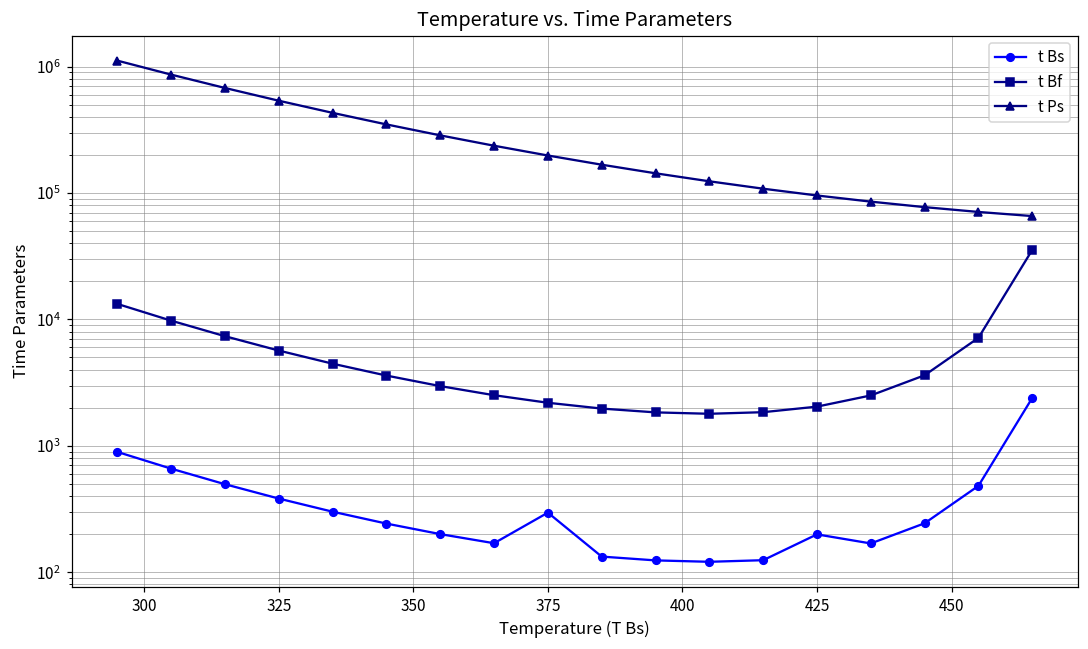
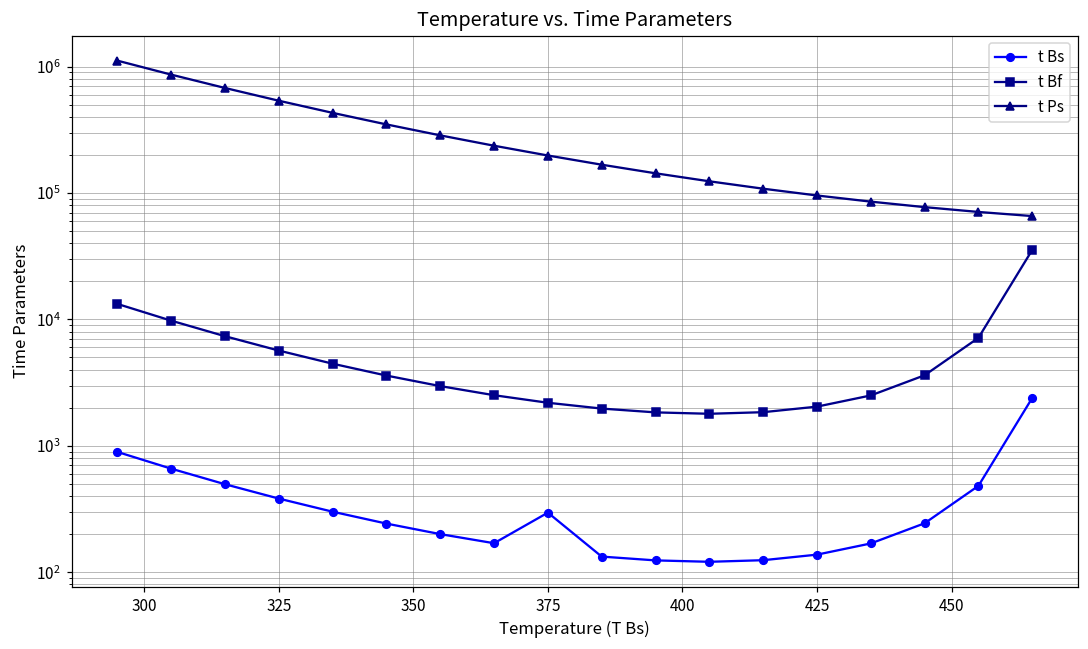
  {
    "t Bs": {
      "325": 380,
      "375": 300,
-     "425": 200
+     "425": 140
    }
  }
